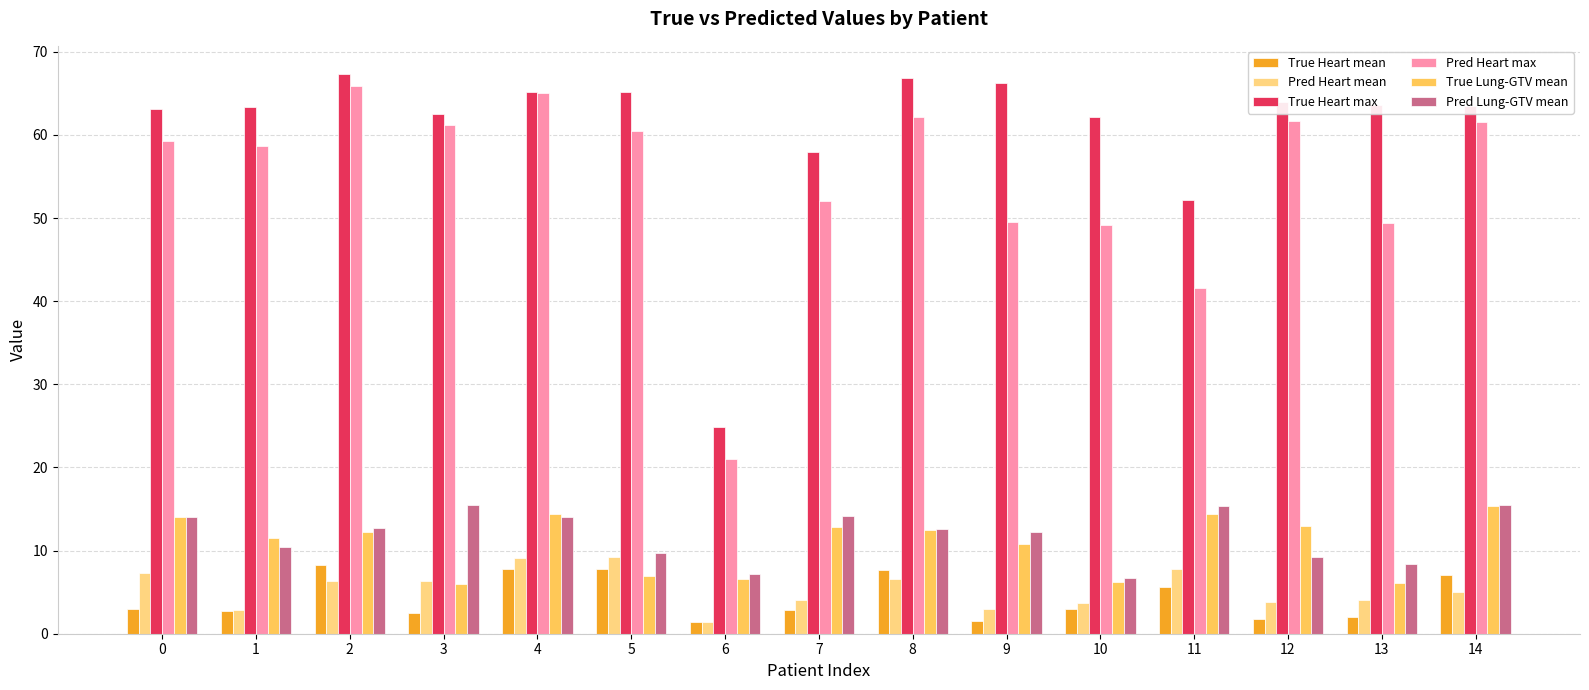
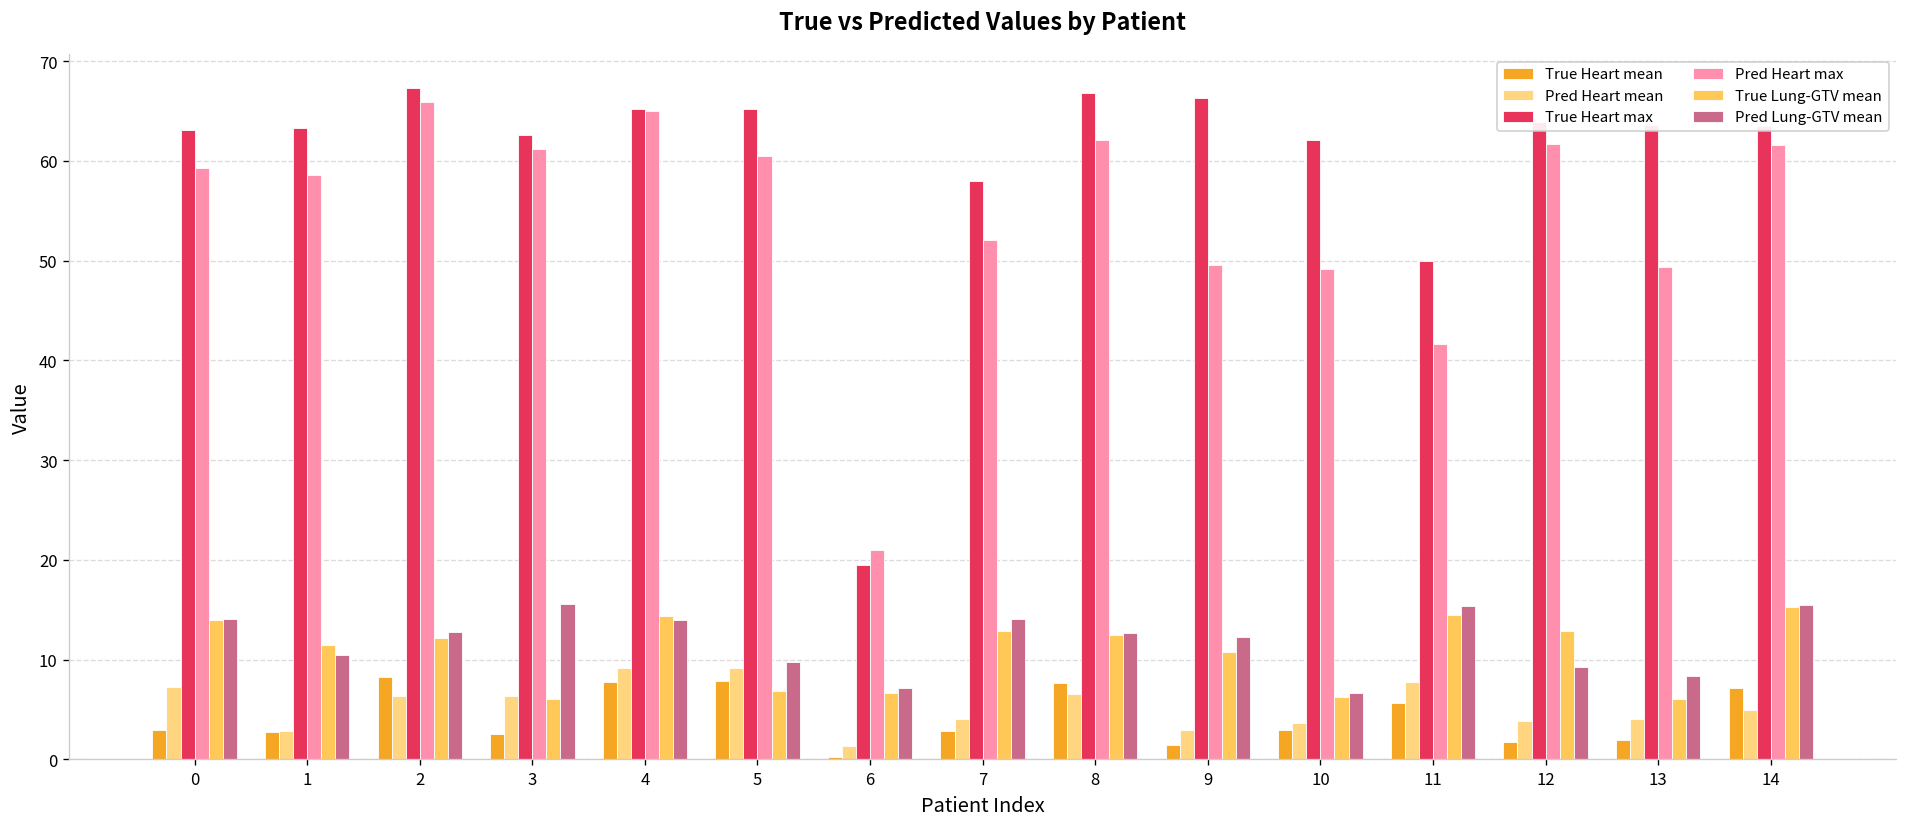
  {
    "True Heart mean": {
      "0": 3,
      "1": 3,
      "2": 8,
      "3": 3,
      "4": 8,
      "5": 8,
-     "6": 1,
+     "6": 0,
      "7": 3,
      "8": 8,
      "9": 1,
      "10": 3,
      "11": 6,
      "12": 2,
      "13": 2,
      "14": 7
    },
    "True Heart max": {
      "0": 63,
      "1": 63,
      "2": 67,
      "3": 63,
      "4": 65,
      "5": 65,
-     "6": 25,
+     "6": 19,
      "7": 58,
      "8": 67,
      "9": 66,
      "10": 62,
-     "11": 52
+     "11": 50
    },
    "Pred Heart max": {
      "0": 59,
      "1": 59,
      "2": 66,
      "3": 61,
      "4": 65,
      "5": 61,
      "6": 21,
      "7": 52,
      "8": 62,
      "9": 50,
      "10": 49,
      "11": 42,
      "12": 62,
      "13": 49,
      "14": 62
    },
    "Pred Lung-GTV mean": {
      "0": 14,
      "1": 10,
      "2": 13,
      "3": 16,
      "4": 14,
      "5": 10,
      "6": 7,
      "7": 14,
      "8": 13,
      "9": 12,
      "10": 7,
      "11": 15,
      "12": 9,
      "13": 8,
      "14": 15
    }
  }
